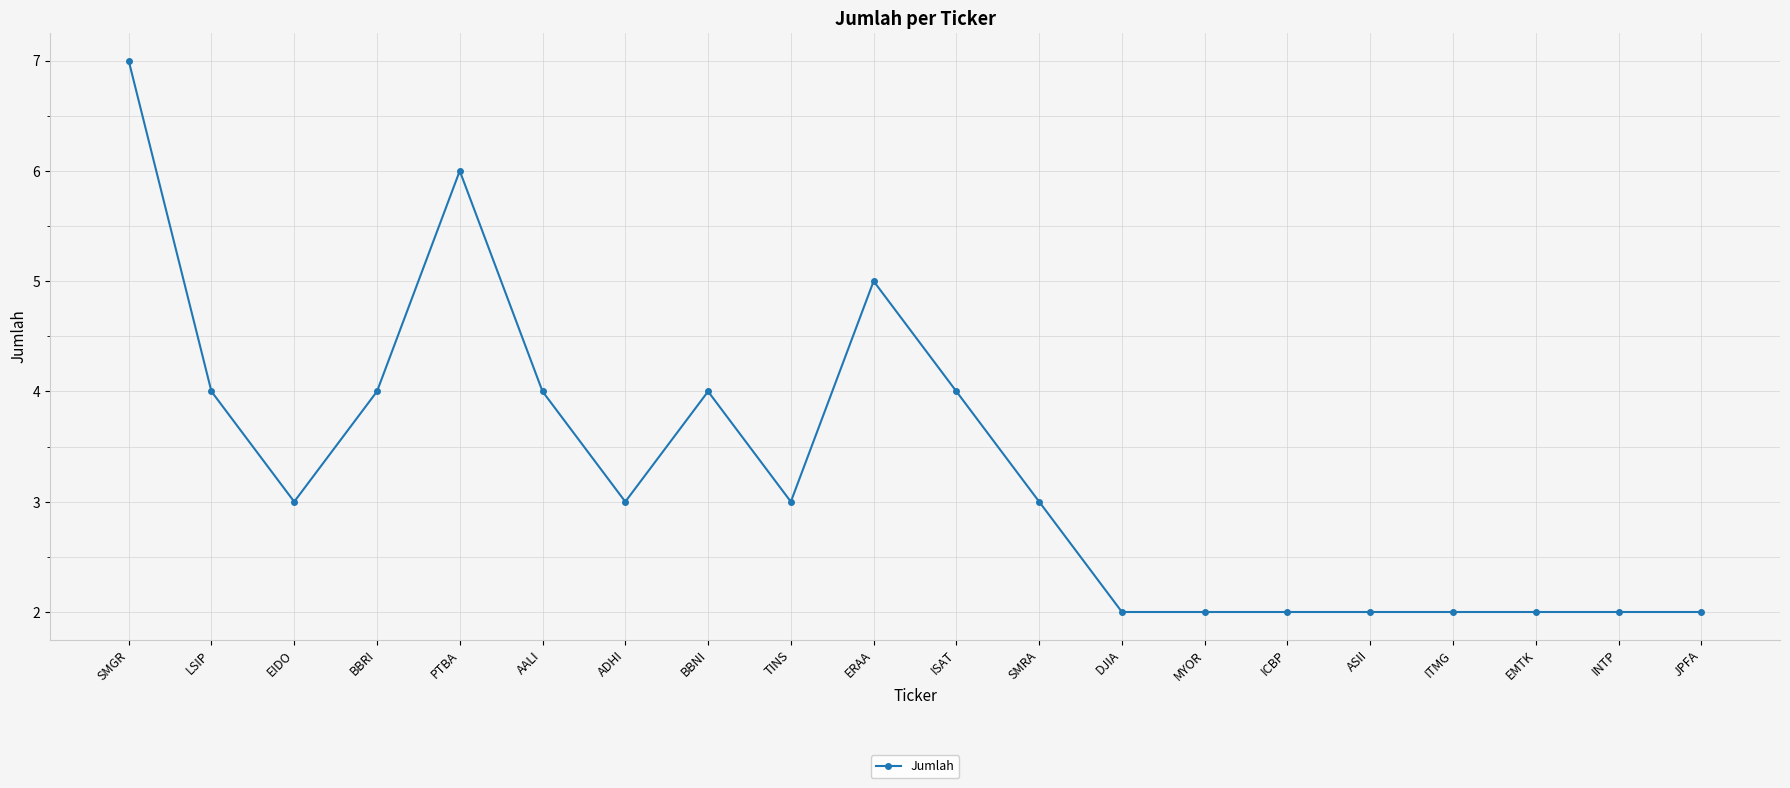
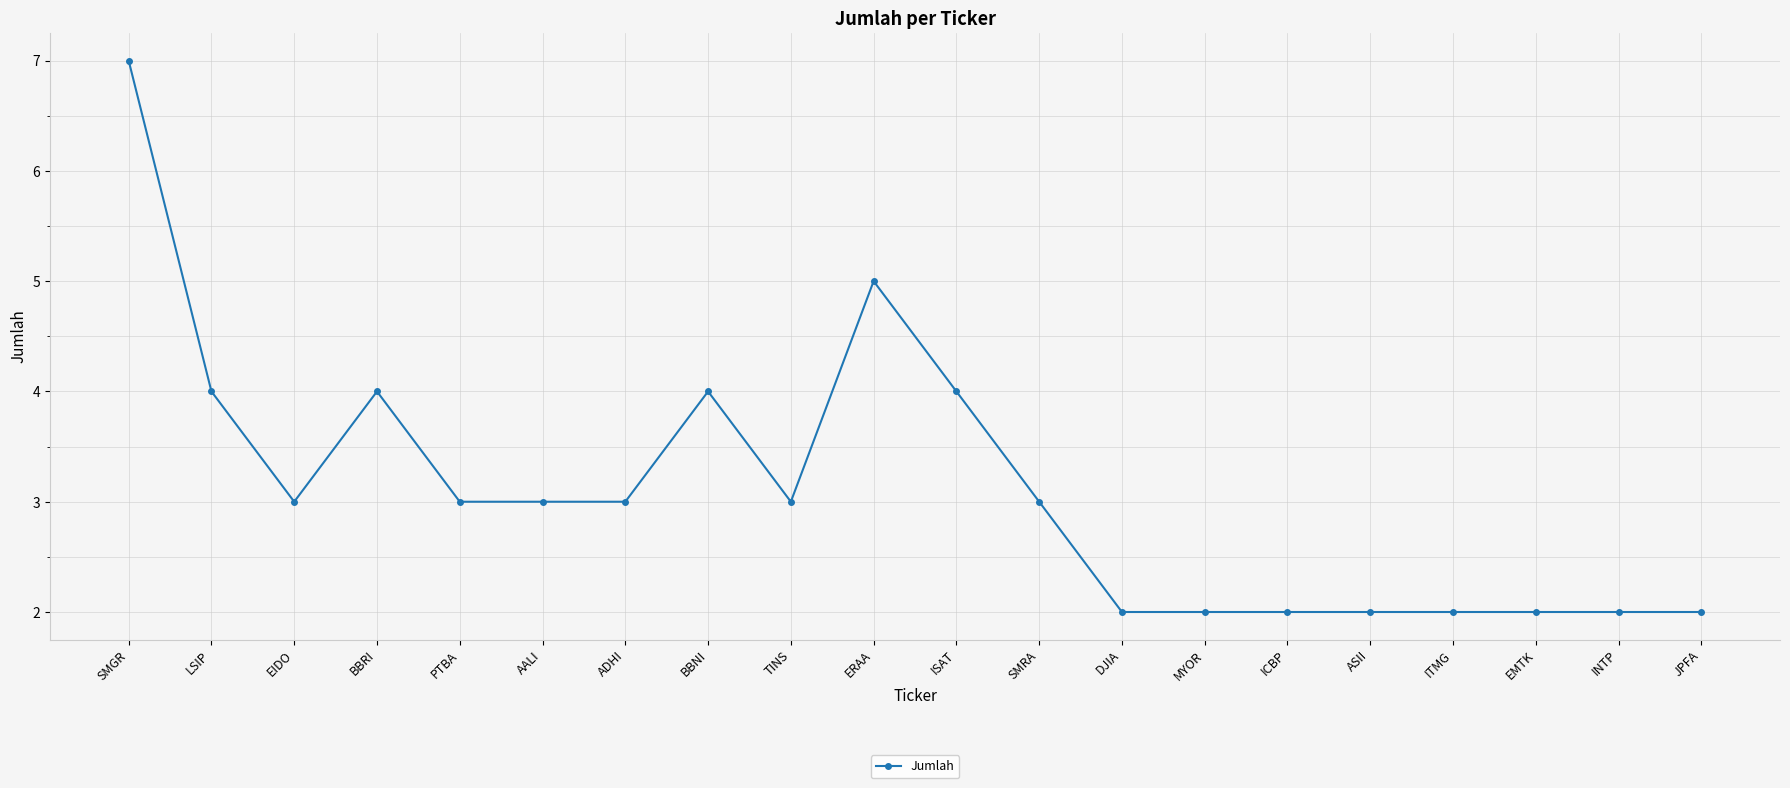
  {
    "SMGR": 7,
    "LSIP": 4,
    "EIDO": 3,
    "BBRI": 4,
-   "PTBA": 6,
-   "AALI": 4,
+   "PTBA": 3,
+   "AALI": 3,
    "ADHI": 3,
    "BBNI": 4,
    "TINS": 3,
    "ERAA": 5,
    "ISAT": 4,
    "SMRA": 3,
    "DJIA": 2,
    "MYOR": 2,
    "ICBP": 2,
    "ASII": 2,
    "ITMG": 2,
    "EMTK": 2,
    "INTP": 2,
    "JPFA": 2
  }
